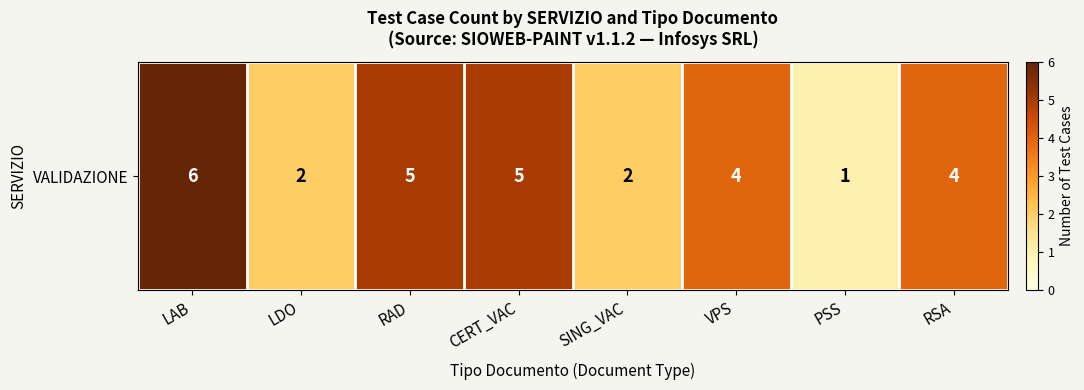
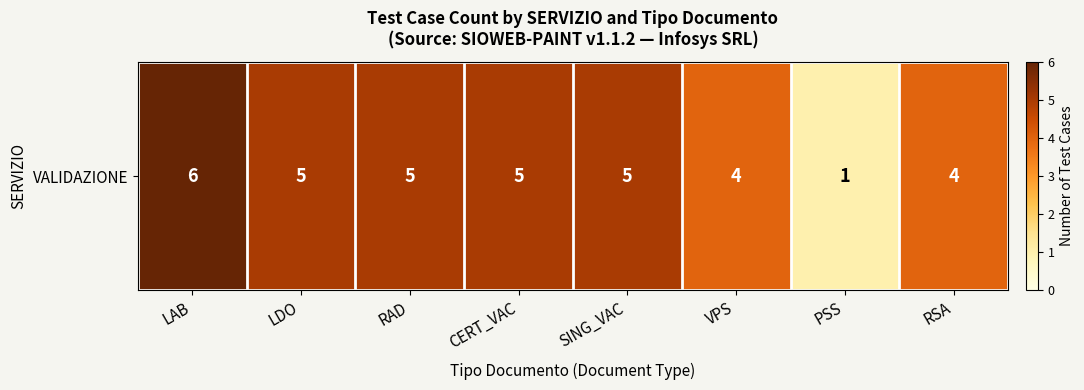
  {
    "VALIDAZIONE": {
      "LAB": 6,
-     "LDO": 2,
+     "LDO": 5,
      "RAD": 5,
      "CERT_VAC": 5,
-     "SING_VAC": 2,
+     "SING_VAC": 5,
      "VPS": 4,
      "PSS": 1,
      "RSA": 4
    }
  }
